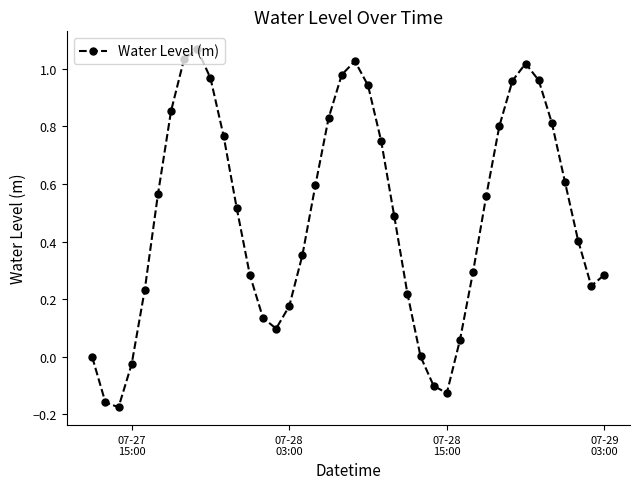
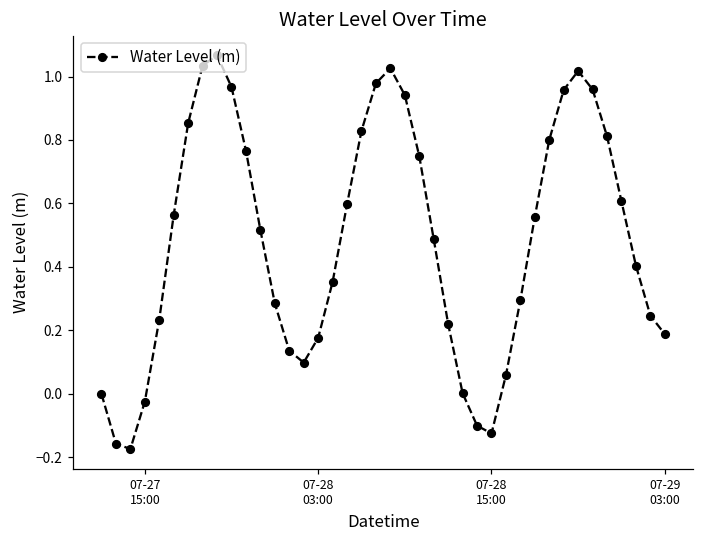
  {
    "07-27 15:00": -0.03,
    "07-28 03:00": 0.18,
    "07-28 15:00": -0.13,
-   "07-29 03:00": 0.28
+   "07-29 03:00": 0.19
  }
